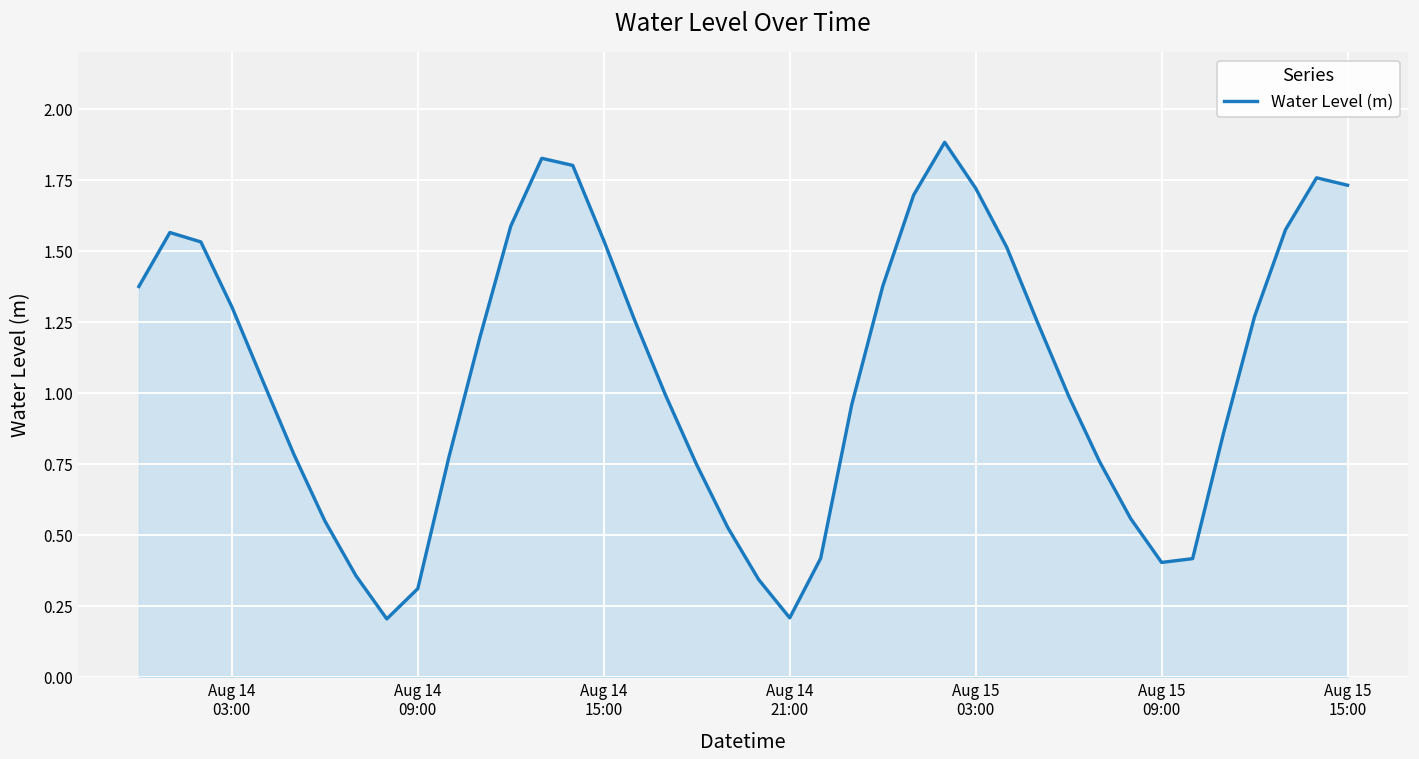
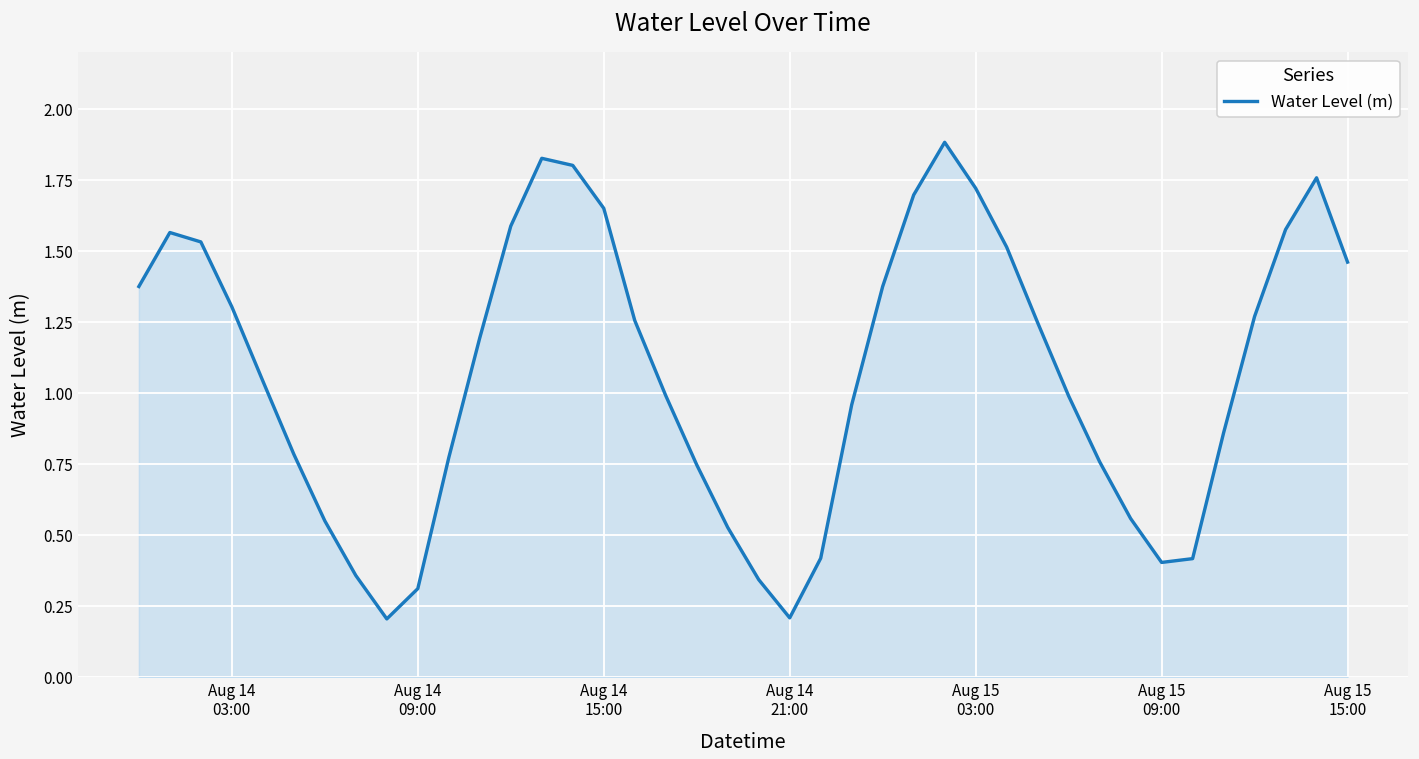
  {
    "Aug 14 03:00": 1.30,
    "Aug 14 09:00": 0.31,
-   "Aug 14 15:00": 1.54,
+   "Aug 14 15:00": 1.65,
    "Aug 14 21:00": 0.21,
    "Aug 15 03:00": 1.72,
    "Aug 15 09:00": 0.40,
-   "Aug 15 15:00": 1.73
+   "Aug 15 15:00": 1.46
  }
